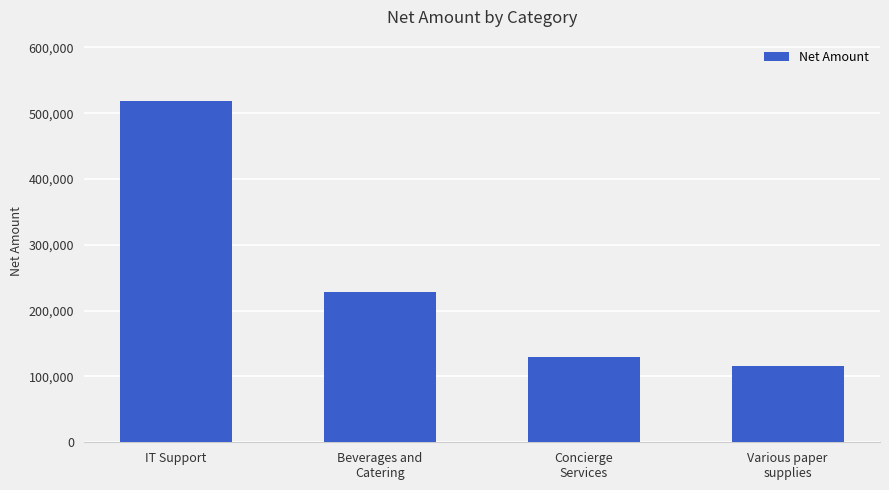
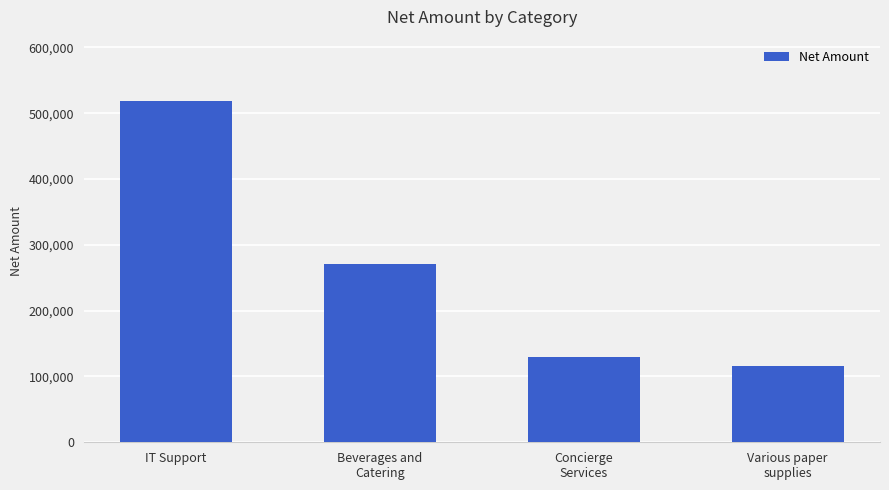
  {
    "IT Support": "520,000",
-   "Beverages and Catering": "230,000",
+   "Beverages and Catering": "270,000",
    "Concierge Services": "130,000",
    "Various paper supplies": "120,000"
  }
